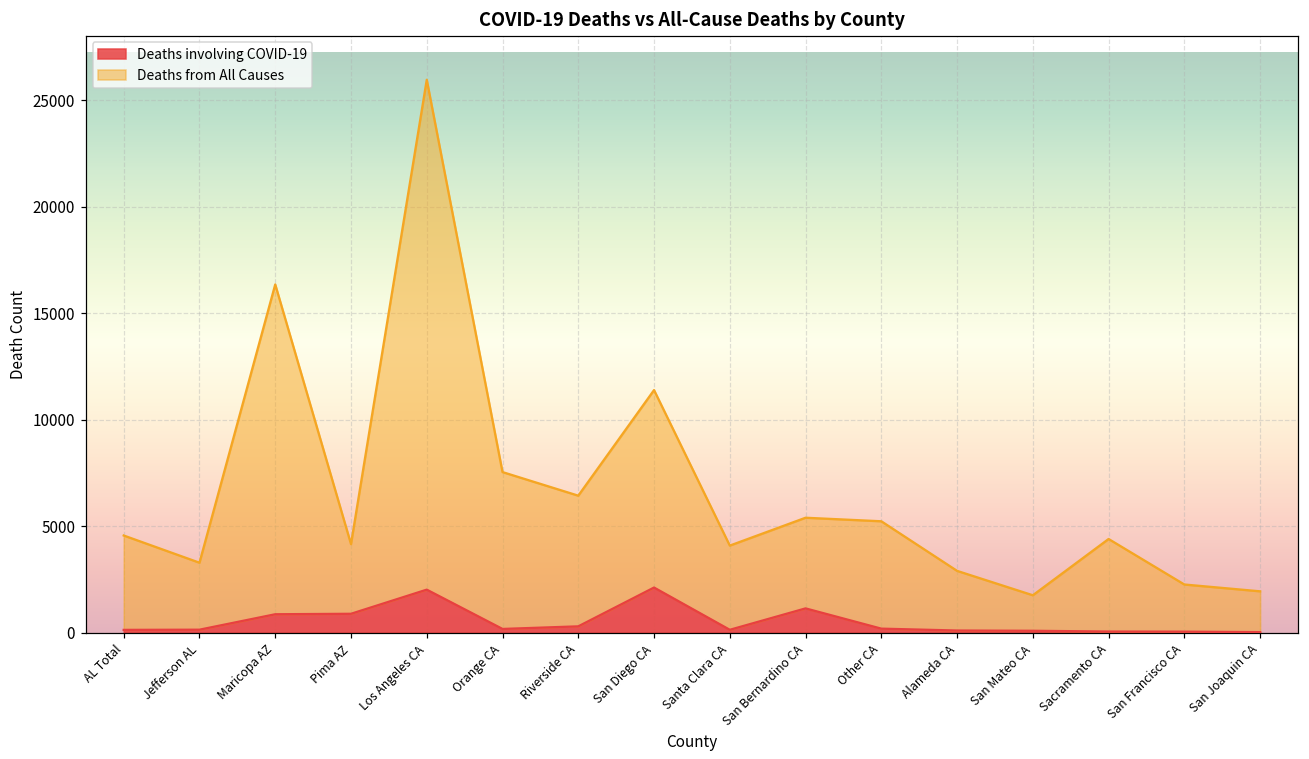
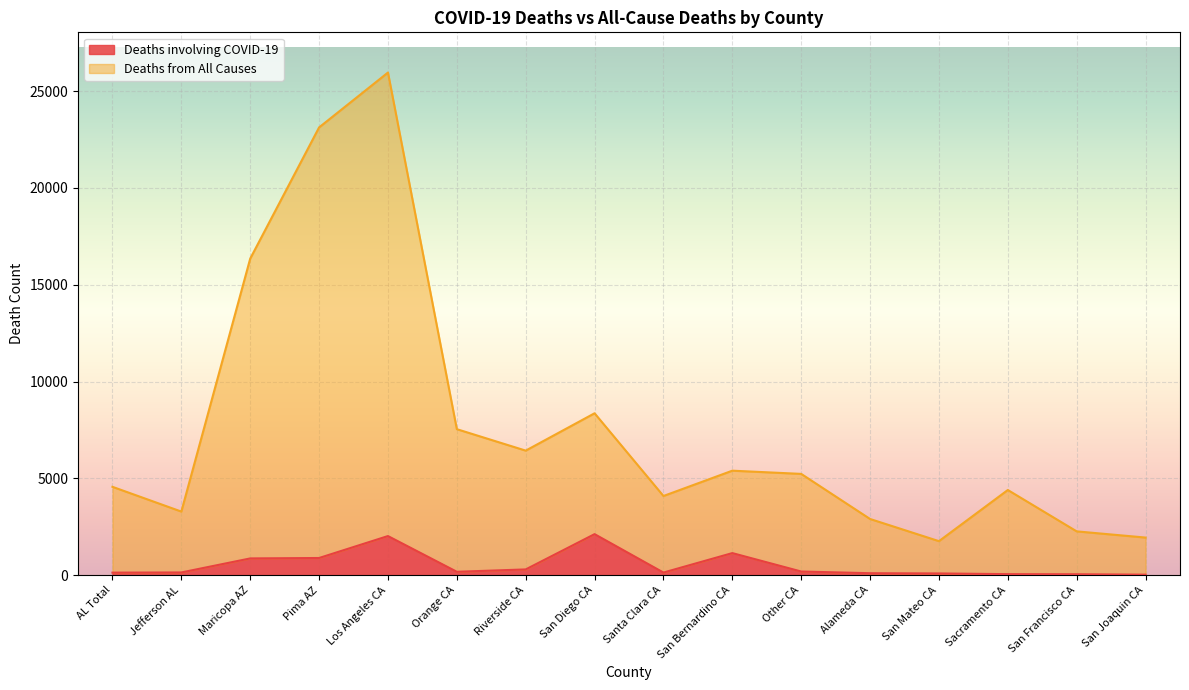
  {
    "Deaths involving COVID-19": {
      "AL Total": 100,
      "Jefferson AL": 100,
      "Maricopa AZ": 900,
      "Pima AZ": 900,
      "Los Angeles CA": 2000,
      "Orange CA": 200,
      "Riverside CA": 300,
      "San Diego CA": 2100,
      "Santa Clara CA": 100,
      "San Bernardino CA": 1100,
      "Other CA": 200,
      "Alameda CA": 100,
      "San Mateo CA": 100,
      "Sacramento CA": 100,
      "San Francisco CA": 0,
      "San Joaquin CA": 0
    },
    "Deaths from All Causes": {
      "AL Total": 4600,
      "Jefferson AL": 3300,
      "Maricopa AZ": 16400,
-     "Pima AZ": 4200,
+     "Pima AZ": 23100,
      "Los Angeles CA": 26000,
      "Orange CA": 7500,
      "Riverside CA": 6400,
-     "San Diego CA": 11400,
+     "San Diego CA": 8400,
      "Santa Clara CA": 4100,
      "San Bernardino CA": 5400,
      "Other CA": 5200,
      "Alameda CA": 2900,
      "San Mateo CA": 1800,
      "Sacramento CA": 4400,
      "San Francisco CA": 2300,
      "San Joaquin CA": 1900
    }
  }
